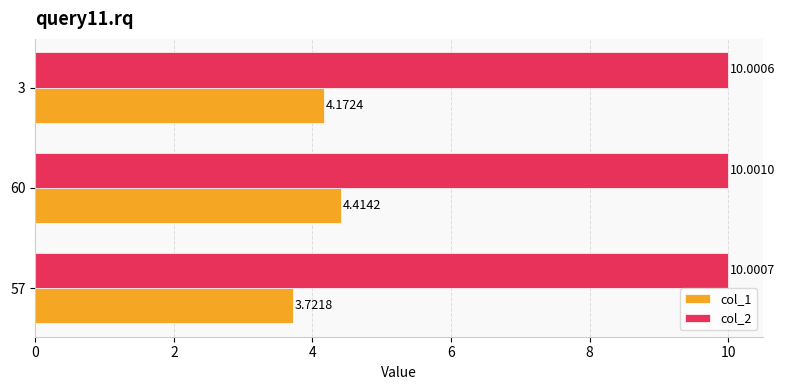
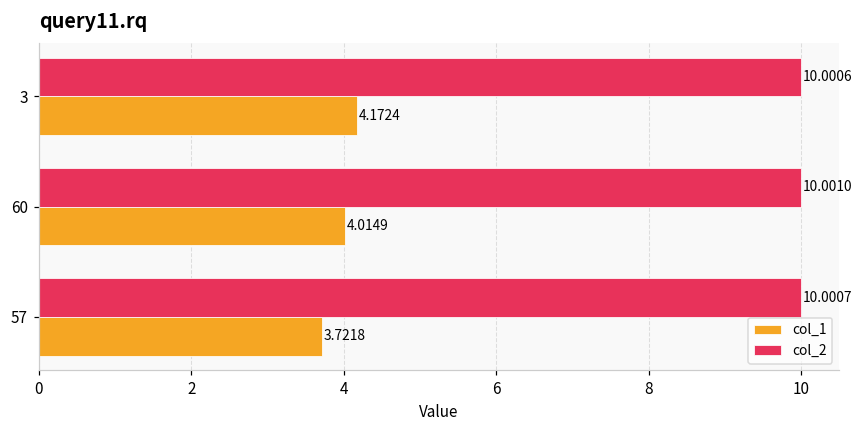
  {
    "col_1": {
      "3": 4.1724,
-     "60": 4.4142,
+     "60": 4.0149,
      "57": 3.7218
    },
    "col_2": {
      "3": 10.0006,
      "60": 10.0010,
      "57": 10.0007
    }
  }
